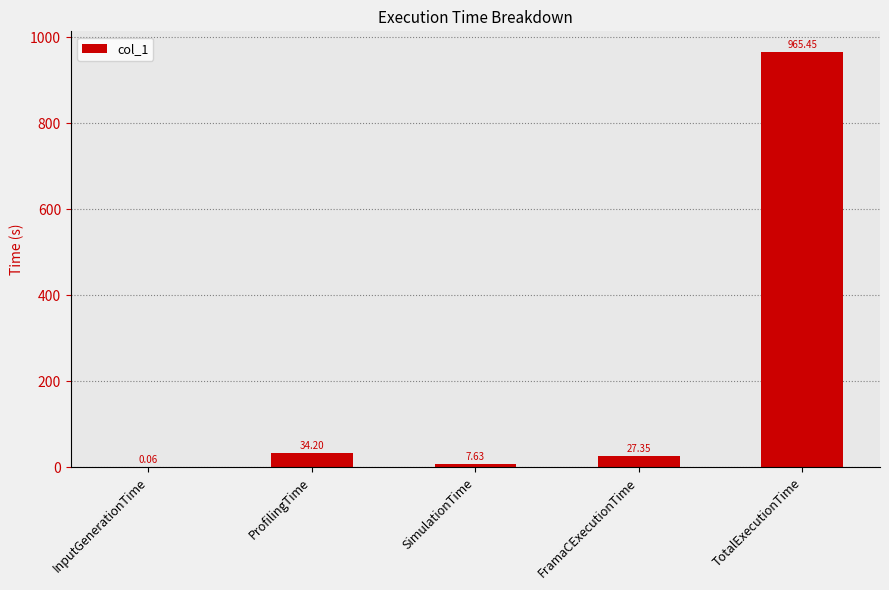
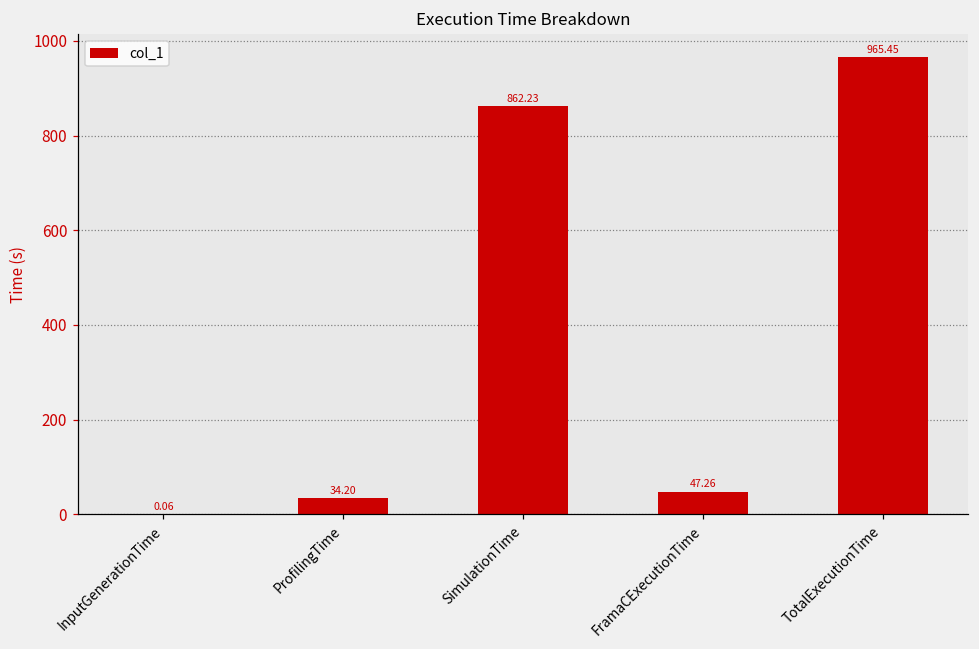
  {
    "InputGenerationTime": 0.06,
    "ProfilingTime": 34.20,
-   "SimulationTime": 7.63,
-   "FramaCExecutionTime": 27.35,
+   "SimulationTime": 862.23,
+   "FramaCExecutionTime": 47.26,
    "TotalExecutionTime": 965.45
  }
